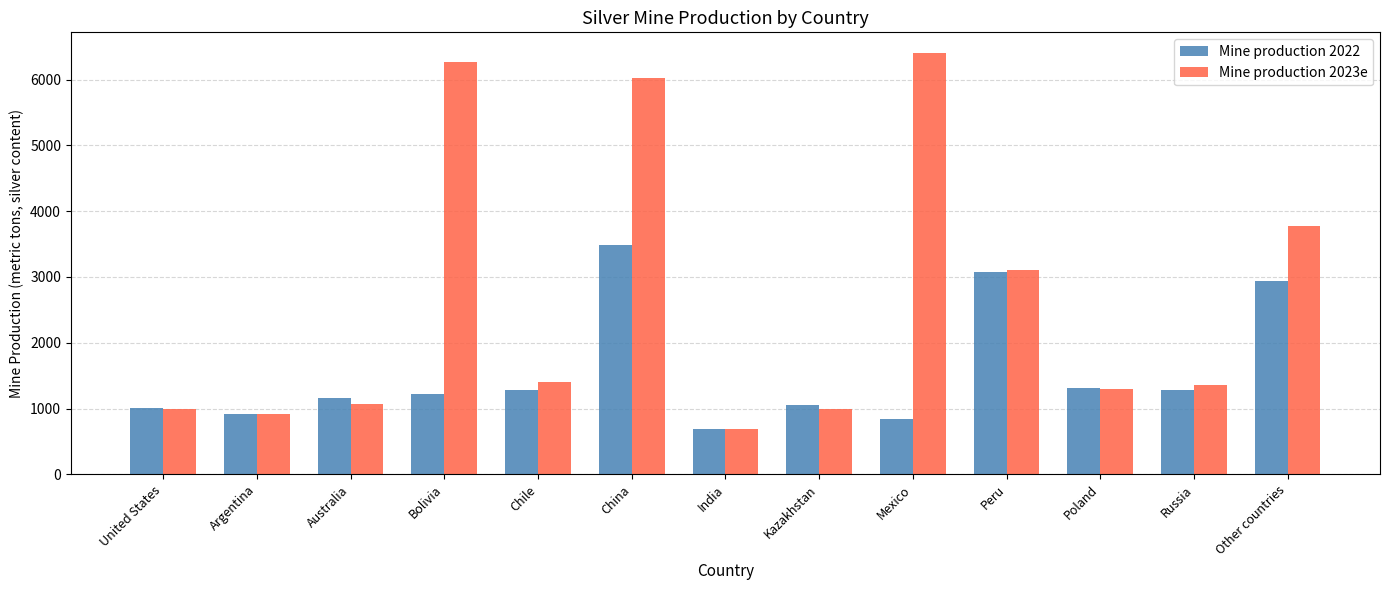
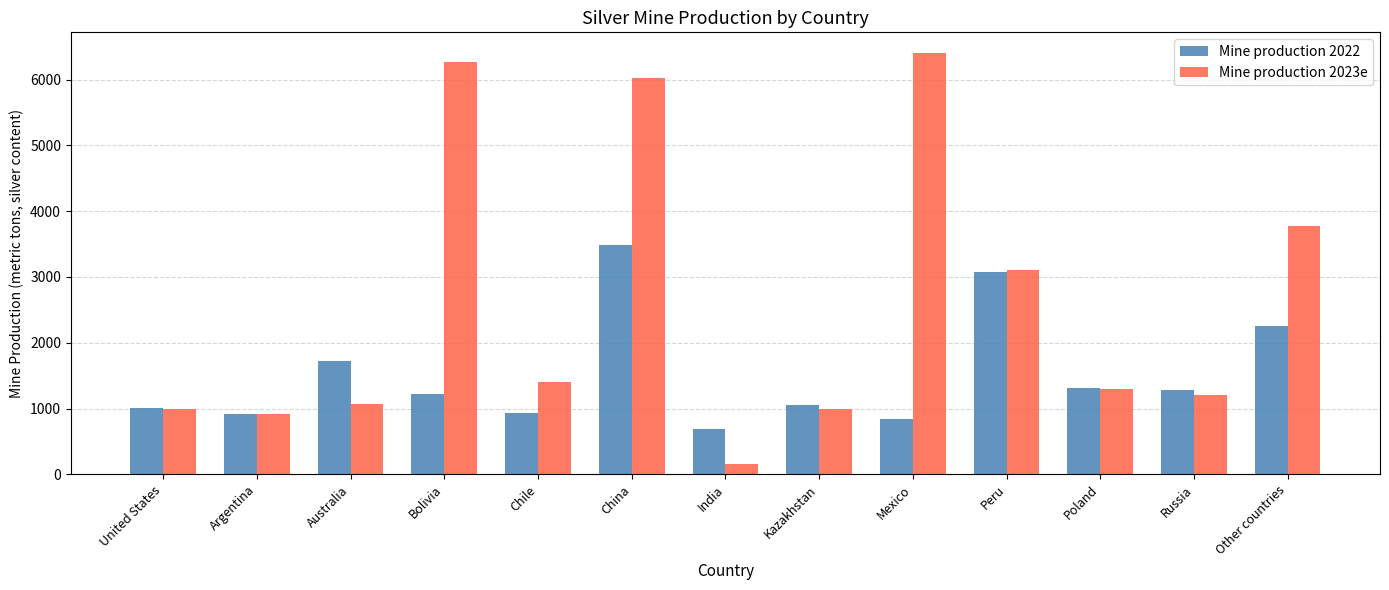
  {
    "Mine production 2022": {
      "United States": 1000,
      "Argentina": 900,
-     "Australia": 1200,
+     "Australia": 1700,
      "Bolivia": 1200,
-     "Chile": 1300,
+     "Chile": 900,
      "China": 3500,
      "India": 700,
      "Kazakhstan": 1100,
      "Mexico": 800,
      "Peru": 3100,
      "Poland": 1300,
      "Russia": 1300,
-     "Other countries": 2900
+     "Other countries": 2300
    },
    "Mine production 2023e": {
      "United States": 1000,
      "Argentina": 900,
      "Australia": 1100,
      "Bolivia": 6300,
      "Chile": 1400,
      "China": 6000,
-     "India": 700,
+     "India": 200,
      "Kazakhstan": 1000,
      "Mexico": 6400,
      "Peru": 3100,
      "Poland": 1300,
-     "Russia": 1400,
+     "Russia": 1200,
      "Other countries": 3800
    }
  }
